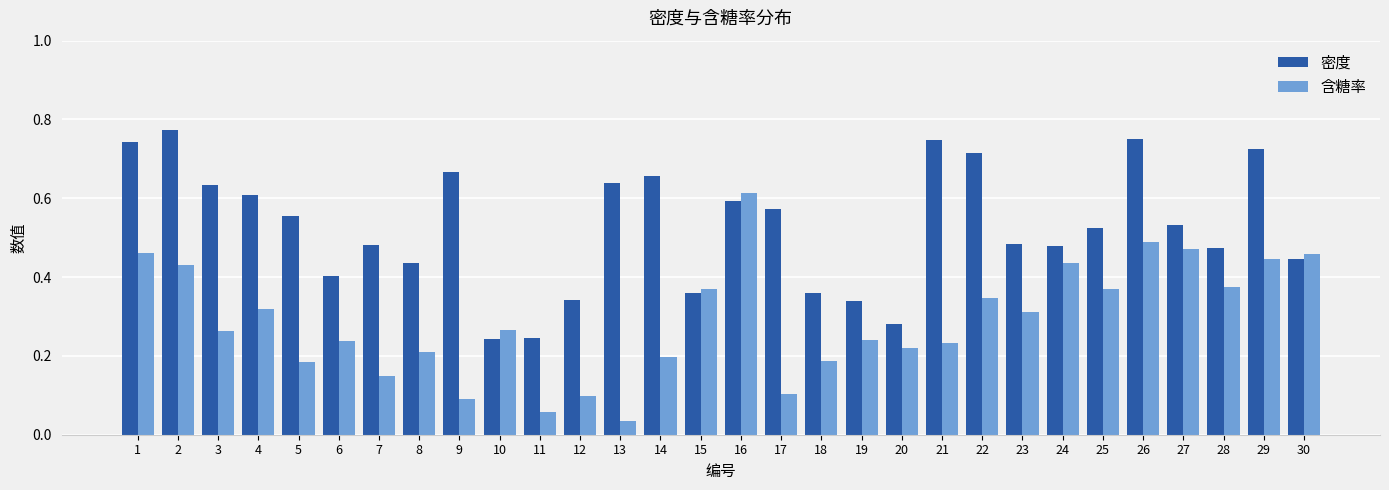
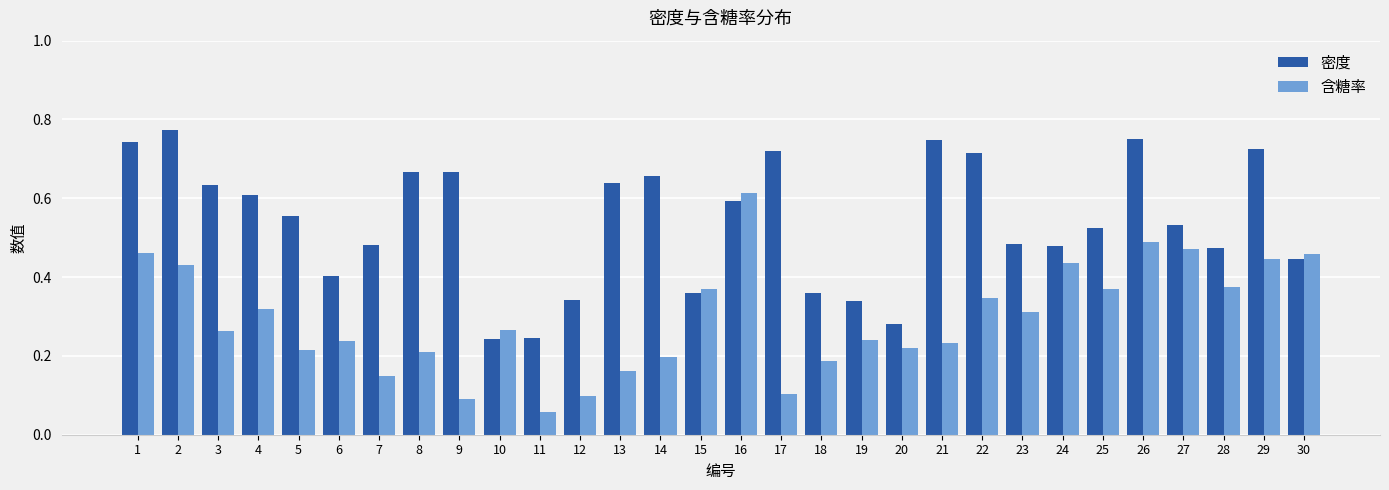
  {
    "密度": {
      "1": 0.74,
      "2": 0.77,
      "3": 0.63,
      "4": 0.61,
      "5": 0.56,
      "6": 0.40,
      "7": 0.48,
-     "8": 0.44,
+     "8": 0.67,
      "9": 0.67,
      "10": 0.24,
      "11": 0.25,
      "12": 0.34,
      "13": 0.64,
      "14": 0.66,
      "15": 0.36,
      "16": 0.59,
-     "17": 0.57,
+     "17": 0.72,
      "18": 0.36,
      "19": 0.34,
      "20": 0.28,
      "21": 0.75,
      "22": 0.71,
      "23": 0.48,
      "24": 0.48,
      "25": 0.53,
      "26": 0.75,
      "27": 0.53,
      "28": 0.47,
      "29": 0.73,
      "30": 0.45
    },
    "含糖率": {
      "1": 0.46,
      "2": 0.43,
      "3": 0.26,
      "4": 0.32,
-     "5": 0.19,
+     "5": 0.22,
      "6": 0.24,
      "7": 0.15,
      "8": 0.21,
      "9": 0.09,
      "10": 0.27,
      "11": 0.06,
      "12": 0.10,
-     "13": 0.04,
+     "13": 0.16,
      "14": 0.20,
      "15": 0.37,
      "16": 0.61,
      "17": 0.10,
      "18": 0.19,
      "19": 0.24,
      "20": 0.22,
      "21": 0.23,
      "22": 0.35,
      "23": 0.31,
      "24": 0.44,
      "25": 0.37,
      "26": 0.49,
      "27": 0.47,
      "28": 0.38,
      "29": 0.45,
      "30": 0.46
    }
  }
